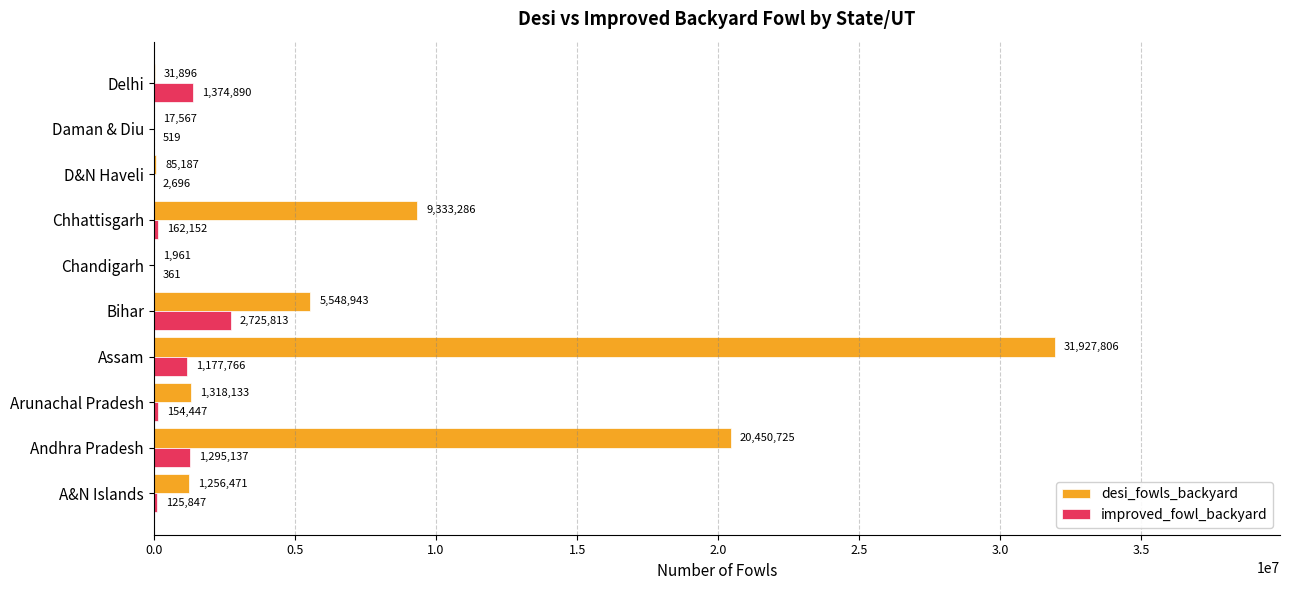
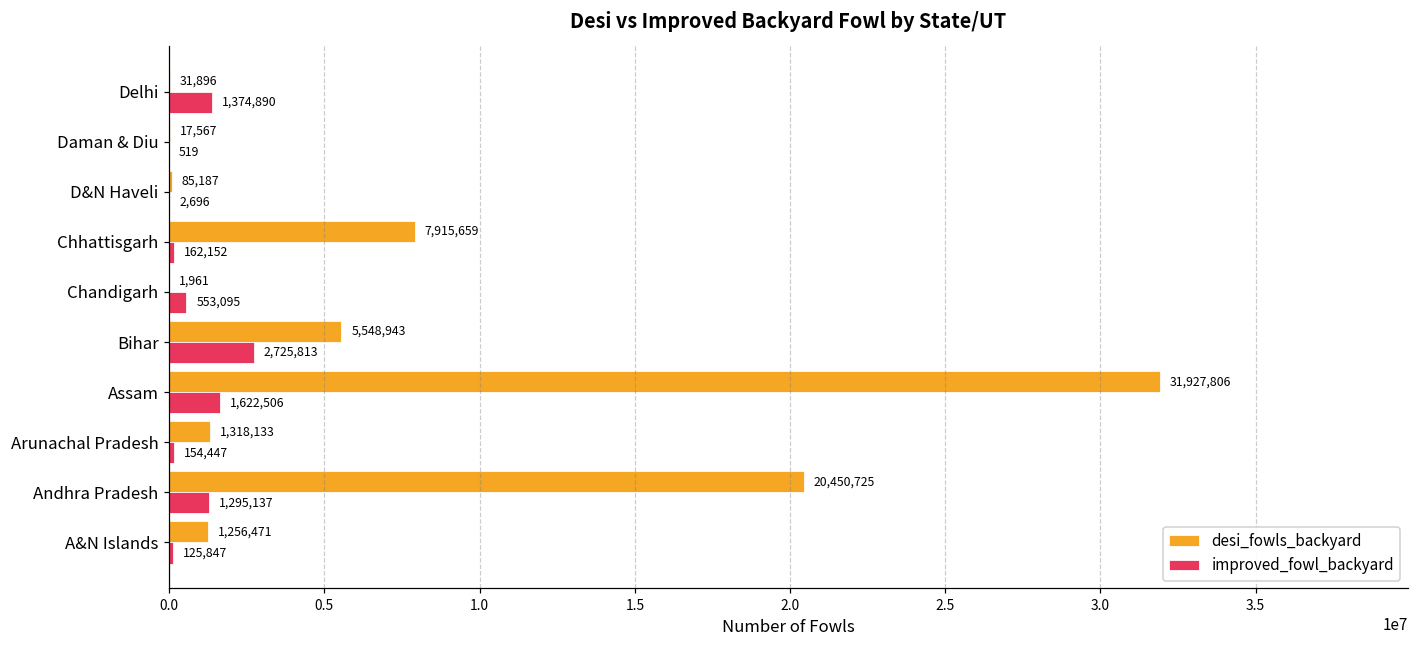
  {
    "desi_fowls_backyard": {
      "Delhi": "31,896",
      "Daman & Diu": "17,567",
      "D&N Haveli": "85,187",
-     "Chhattisgarh": "9,333,286",
+     "Chhattisgarh": "7,915,659",
      "Chandigarh": "1,961",
      "Bihar": "5,548,943",
      "Assam": "31,927,806",
      "Arunachal Pradesh": "1,318,133",
      "Andhra Pradesh": "20,450,725",
      "A&N Islands": "1,256,471"
    },
    "improved_fowl_backyard": {
      "Delhi": "1,374,890",
      "Daman & Diu": "519",
      "D&N Haveli": "2,696",
      "Chhattisgarh": "162,152",
-     "Chandigarh": "361",
+     "Chandigarh": "553,095",
      "Bihar": "2,725,813",
-     "Assam": "1,177,766",
+     "Assam": "1,622,506",
      "Arunachal Pradesh": "154,447",
      "Andhra Pradesh": "1,295,137",
      "A&N Islands": "125,847"
    }
  }
